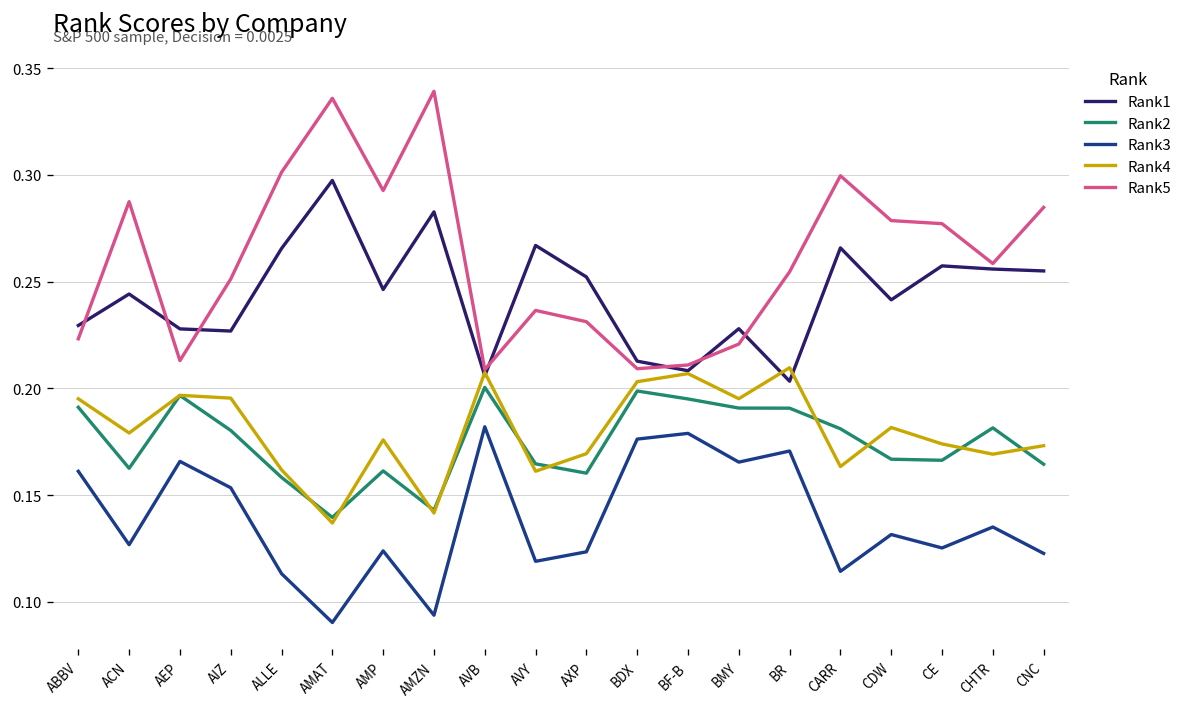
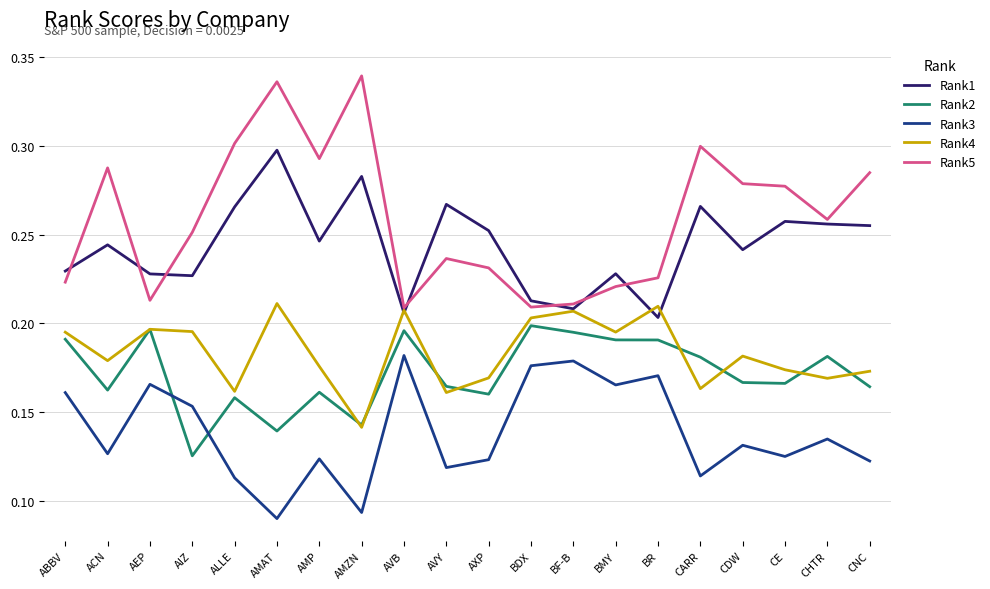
  {
    "Rank2": {
      "ABBV": 0.191,
      "ACN": 0.163,
-     "AIZ": 0.180,
+     "AIZ": 0.126,
      "ALLE": 0.158,
      "AMAT": 0.140,
      "AMP": 0.161,
-     "AVB": 0.200,
+     "AVB": 0.196,
      "AVY": 0.165,
      "AXP": 0.160,
      "BDX": 0.199,
      "BF-B": 0.195,
      "BMY": 0.191,
      "BR": 0.191,
      "CARR": 0.181,
      "CDW": 0.167,
      "CE": 0.166,
      "CHTR": 0.181,
      "CNC": 0.164
    },
    "Rank4": {
      "ABBV": 0.195,
      "ACN": 0.179,
      "AIZ": 0.195,
      "ALLE": 0.162,
-     "AMAT": 0.137,
+     "AMAT": 0.211,
      "AMP": 0.176,
      "AVY": 0.161,
      "AXP": 0.169,
      "BDX": 0.203,
      "BMY": 0.195,
      "BR": 0.210,
      "CARR": 0.163,
      "CDW": 0.182,
      "CE": 0.174,
      "CHTR": 0.169,
      "CNC": 0.173
    },
    "Rank5": {
      "ABBV": 0.223,
      "ACN": 0.287,
      "AEP": 0.213,
      "AIZ": 0.251,
      "ALLE": 0.301,
      "AMAT": 0.336,
      "AMP": 0.293,
      "AMZN": 0.339,
      "AVY": 0.237,
      "AXP": 0.231,
      "BDX": 0.209,
      "BF-B": 0.211,
      "BMY": 0.221,
-     "BR": 0.255,
+     "BR": 0.226,
      "CARR": 0.300,
      "CDW": 0.279,
      "CE": 0.277,
      "CHTR": 0.258,
      "CNC": 0.285
    }
  }
